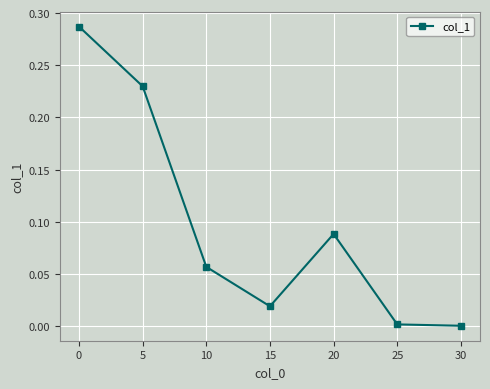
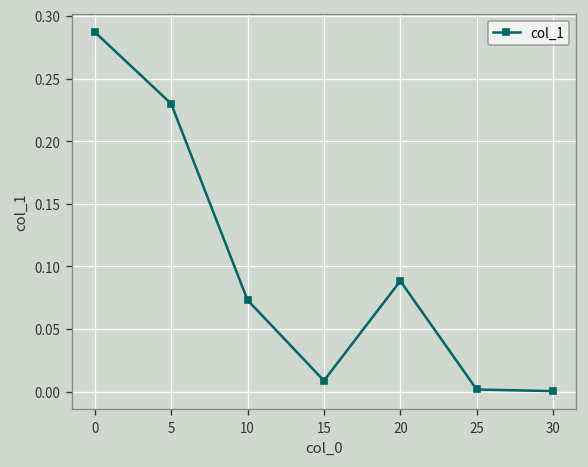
  {
    "0": 0.287,
    "5": 0.230,
-   "10": 0.057,
-   "15": 0.019,
+   "10": 0.073,
+   "15": 0.009,
    "20": 0.088,
    "25": 0.002,
    "30": 0.001
  }
